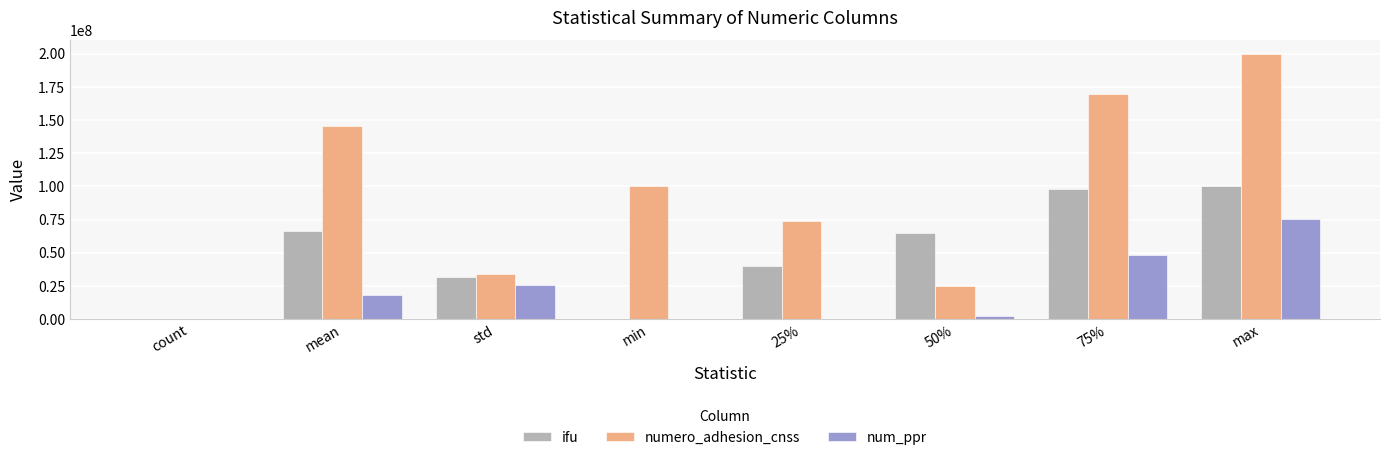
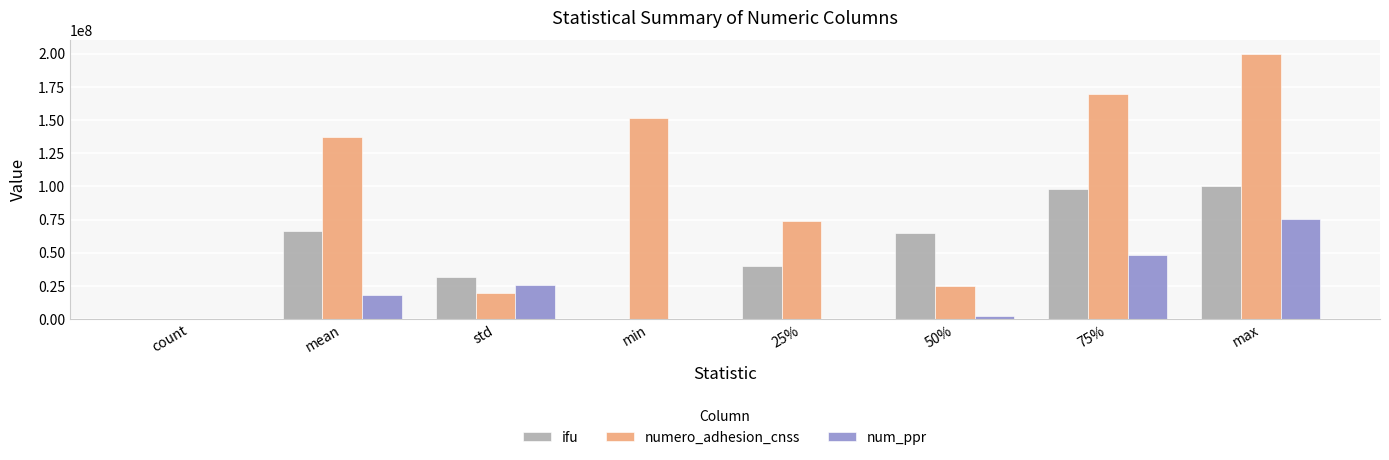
  {
    "numero_adhesion_cnss": {
-     "mean": 146000000,
-     "std": 34000000,
-     "min": 100000000,
+     "mean": 137000000,
+     "std": 20000000,
+     "min": 151000000,
      "25%": 74000000,
      "50%": 25000000,
      "75%": 170000000,
      "max": 200000000
    }
  }
